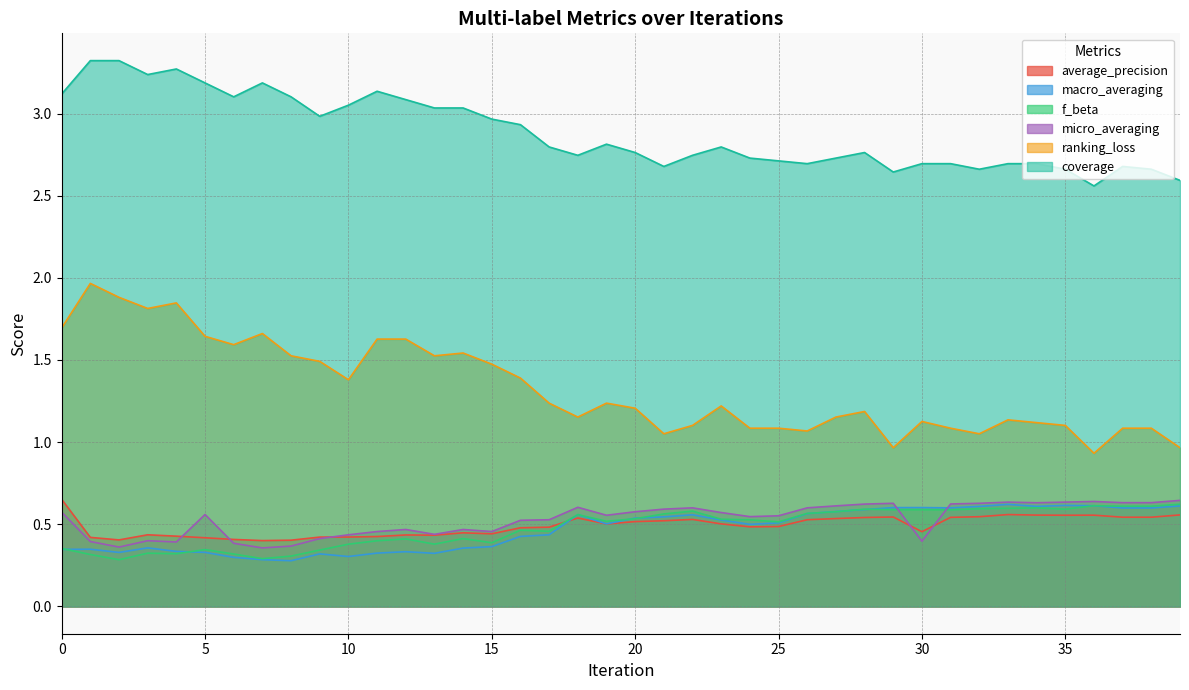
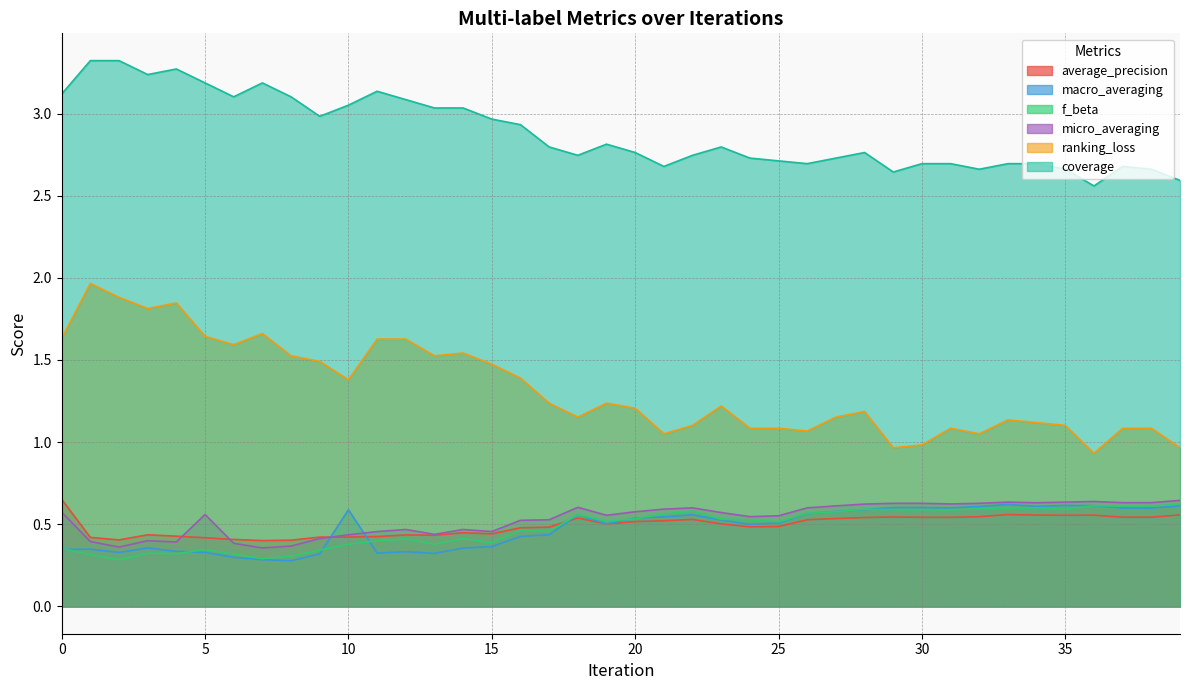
  {
    "average_precision": {
      "0": 0.65,
      "5": 0.42,
      "20": 0.52,
      "25": 0.49,
-     "30": 0.45,
+     "30": 0.54,
      "35": 0.56
    },
    "macro_averaging": {
      "5": 0.33,
-     "10": 0.30,
+     "10": 0.59,
      "15": 0.36,
      "35": 0.61
    },
    "micro_averaging": {
      "0": 0.57,
      "5": 0.56,
      "20": 0.58,
      "25": 0.55,
-     "30": 0.40,
+     "30": 0.63,
      "35": 0.63
    },
    "ranking_loss": {
-     "0": 1.69,
+     "0": 1.63,
      "5": 1.64,
      "10": 1.38,
      "15": 1.47,
      "20": 1.21,
      "25": 1.08,
-     "30": 1.13,
+     "30": 0.98,
      "35": 1.10
    }
  }
